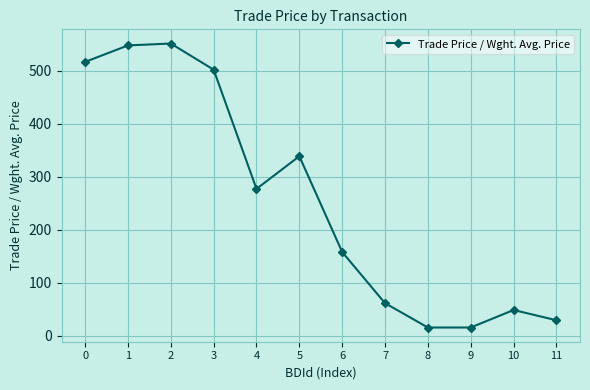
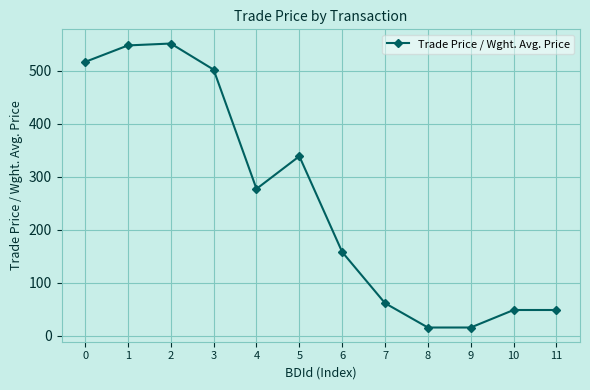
  {
    "0": 520,
    "1": 550,
    "2": 550,
    "3": 500,
    "4": 280,
    "5": 340,
    "6": 160,
    "7": 60,
    "8": 20,
    "9": 20,
    "10": 50,
-   "11": 30
+   "11": 50
  }
